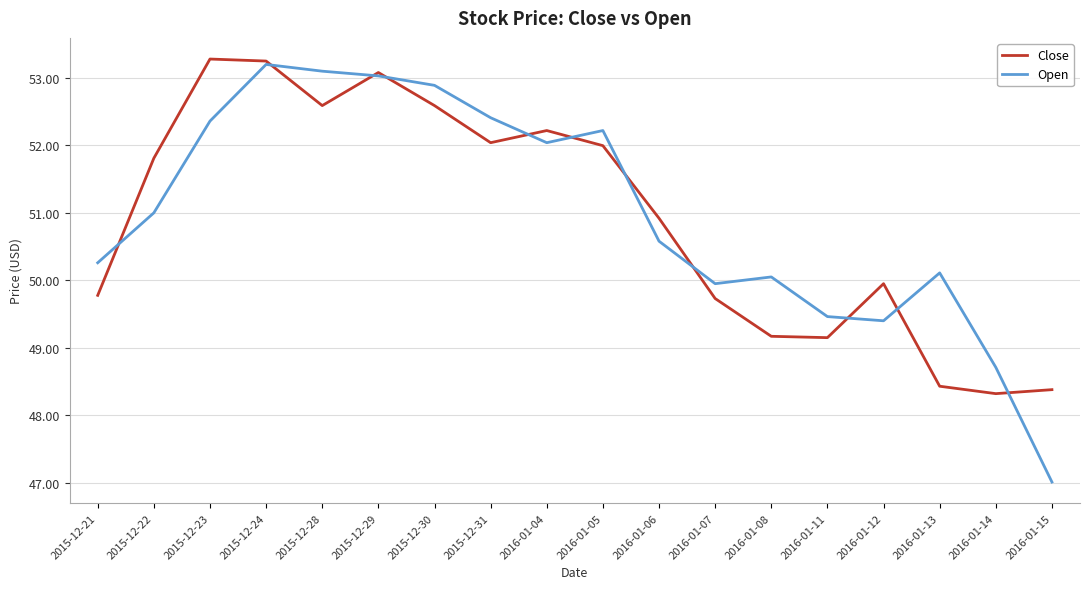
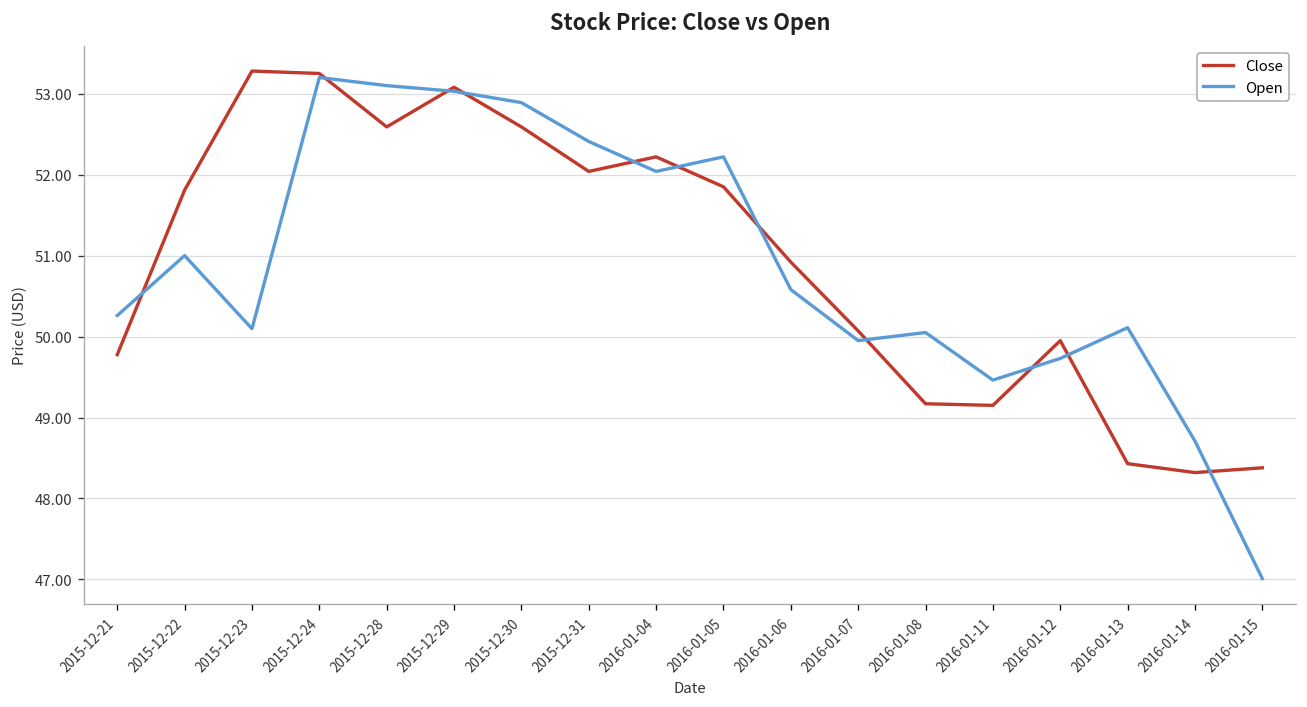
  {
    "Close": {
      "2015-12-21": 49.8,
      "2015-12-22": 51.8,
      "2015-12-23": 53.3,
      "2015-12-24": 53.3,
      "2015-12-28": 52.6,
      "2015-12-29": 53.1,
      "2015-12-30": 52.6,
      "2015-12-31": 52.0,
      "2016-01-04": 52.2,
-     "2016-01-05": 52.0,
+     "2016-01-05": 51.8,
      "2016-01-06": 50.9,
-     "2016-01-07": 49.7,
+     "2016-01-07": 50.1,
      "2016-01-08": 49.2,
      "2016-01-11": 49.2,
      "2016-01-12": 50.0,
      "2016-01-13": 48.4,
      "2016-01-14": 48.3,
      "2016-01-15": 48.4
    },
    "Open": {
      "2015-12-21": 50.3,
      "2015-12-22": 51.0,
-     "2015-12-23": 52.4,
+     "2015-12-23": 50.1,
      "2015-12-24": 53.2,
      "2015-12-28": 53.1,
      "2015-12-29": 53.0,
      "2015-12-30": 52.9,
      "2015-12-31": 52.4,
      "2016-01-04": 52.0,
      "2016-01-05": 52.2,
      "2016-01-06": 50.6,
      "2016-01-07": 50.0,
      "2016-01-08": 50.0,
      "2016-01-11": 49.5,
-     "2016-01-12": 49.4,
+     "2016-01-12": 49.7,
      "2016-01-13": 50.1,
      "2016-01-14": 48.7,
      "2016-01-15": 47.0
    }
  }
